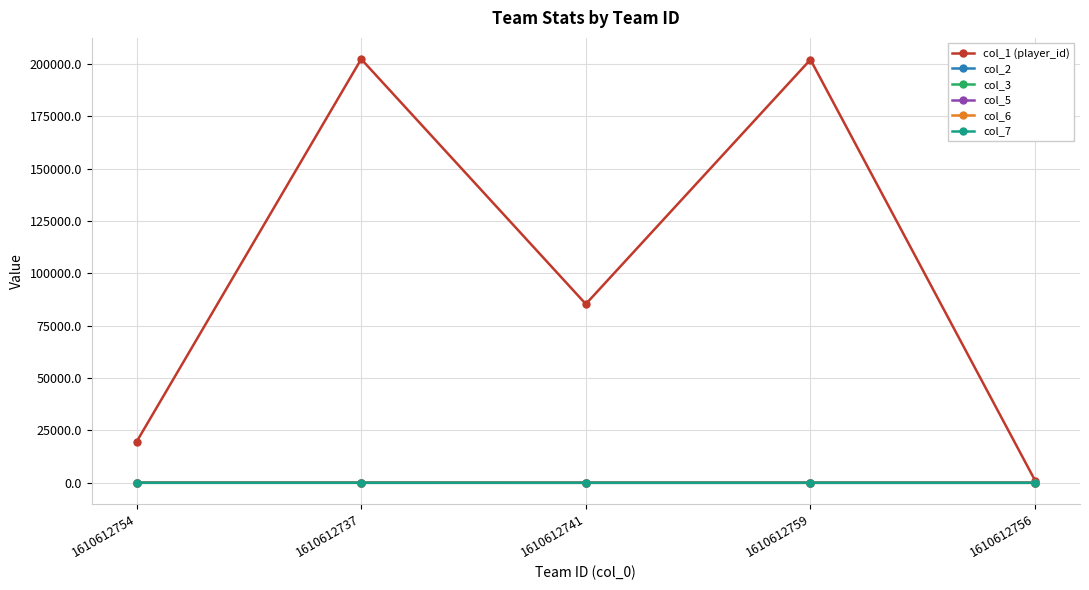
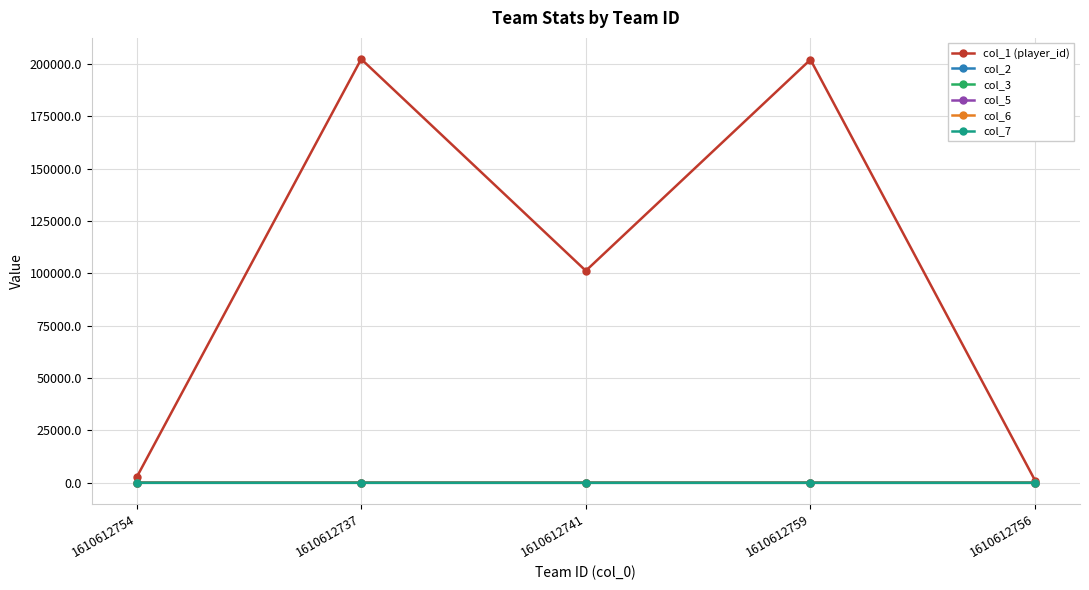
  {
    "col_1 (player_id)": {
-     "1610612754": 20000,
+     "1610612754": 3000,
      "1610612737": 202000,
-     "1610612741": 85000,
+     "1610612741": 101000,
      "1610612759": 202000
    },
    "col_7": {
      "1610612754": 0,
      "1610612737": 0,
      "1610612741": 0,
      "1610612759": 0
    }
  }
